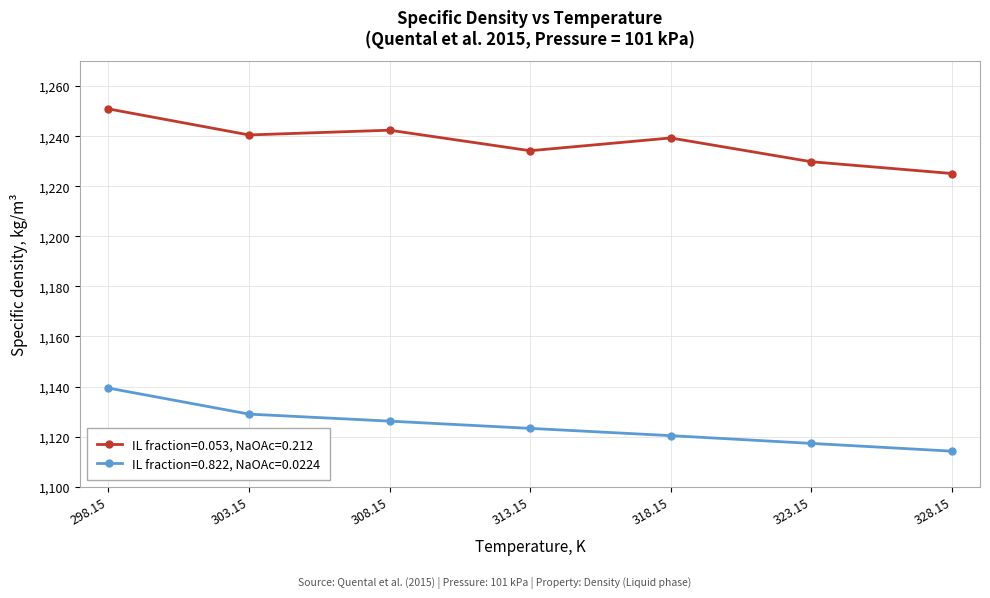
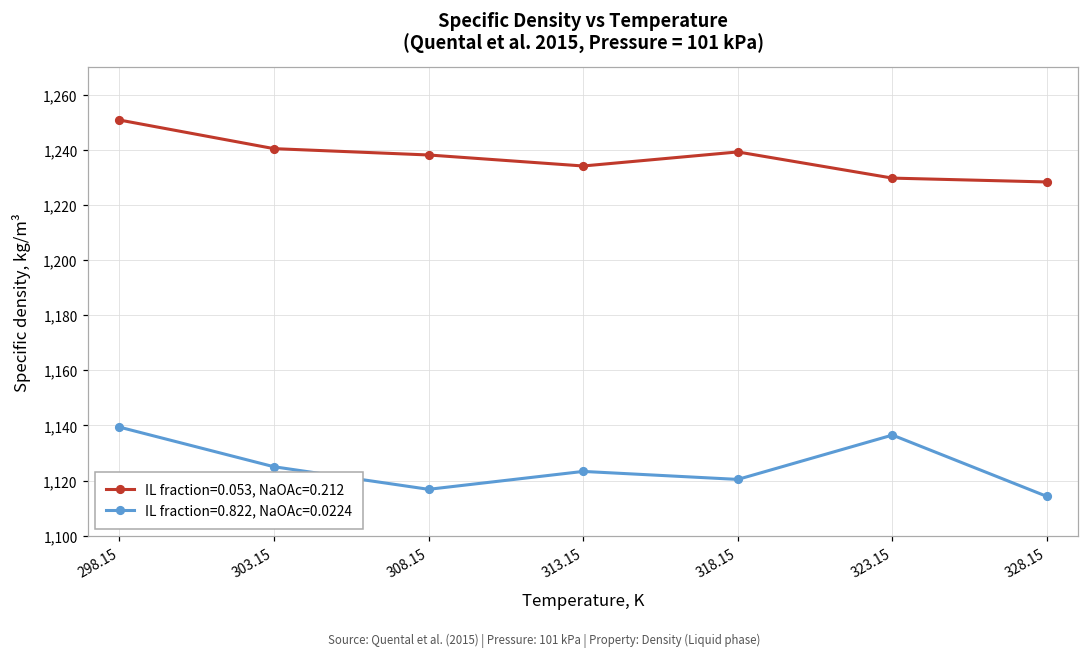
  {
    "IL fraction=0.053, NaOAc=0.212": {
      "298.15": "1,251",
      "303.15": "1,241",
-     "308.15": "1,242",
+     "308.15": "1,238",
      "313.15": "1,234",
      "318.15": "1,239",
      "323.15": "1,230",
-     "328.15": "1,225"
+     "328.15": "1,228"
    },
    "IL fraction=0.822, NaOAc=0.0224": {
      "298.15": "1,139",
-     "303.15": "1,129",
-     "308.15": "1,126",
+     "303.15": "1,125",
+     "308.15": "1,117",
      "313.15": "1,123",
      "318.15": "1,120",
-     "323.15": "1,117",
+     "323.15": "1,137",
      "328.15": "1,114"
    }
  }
